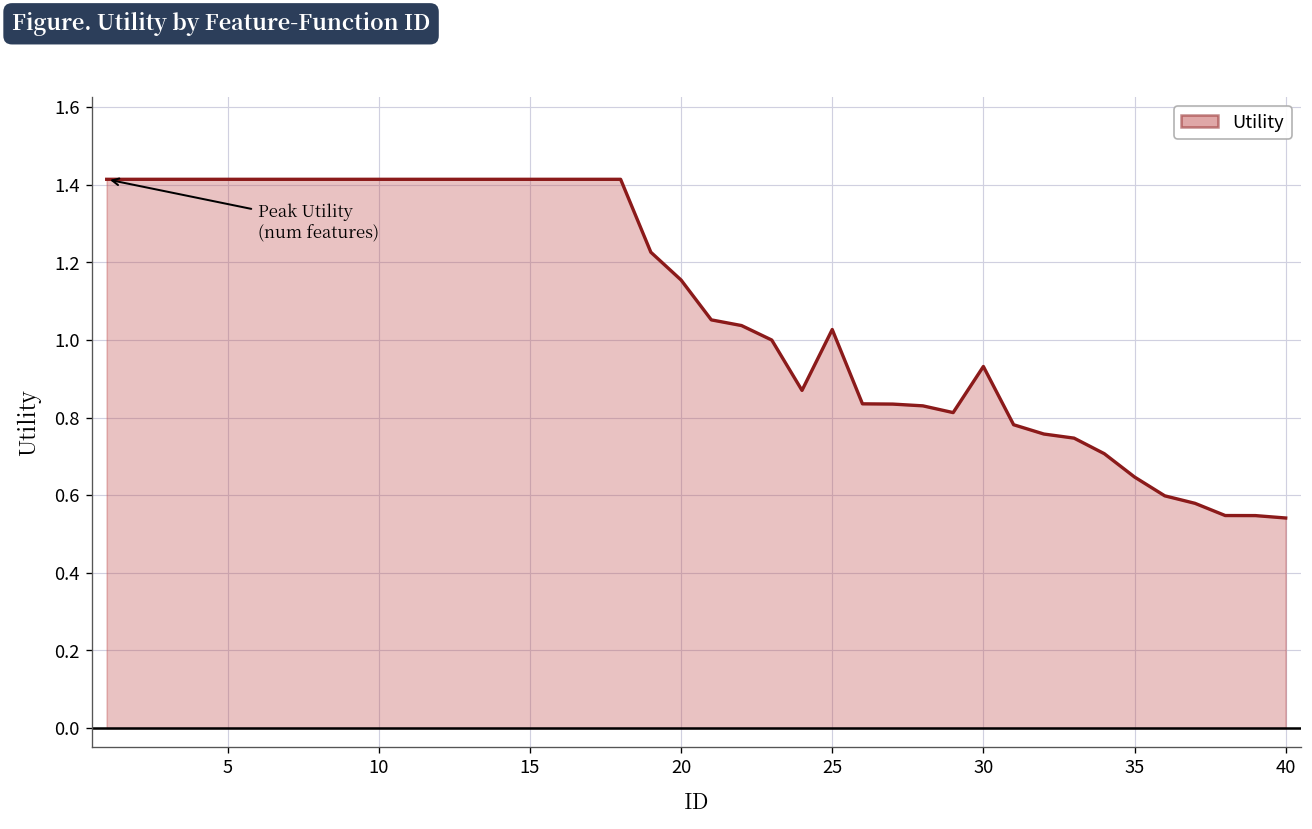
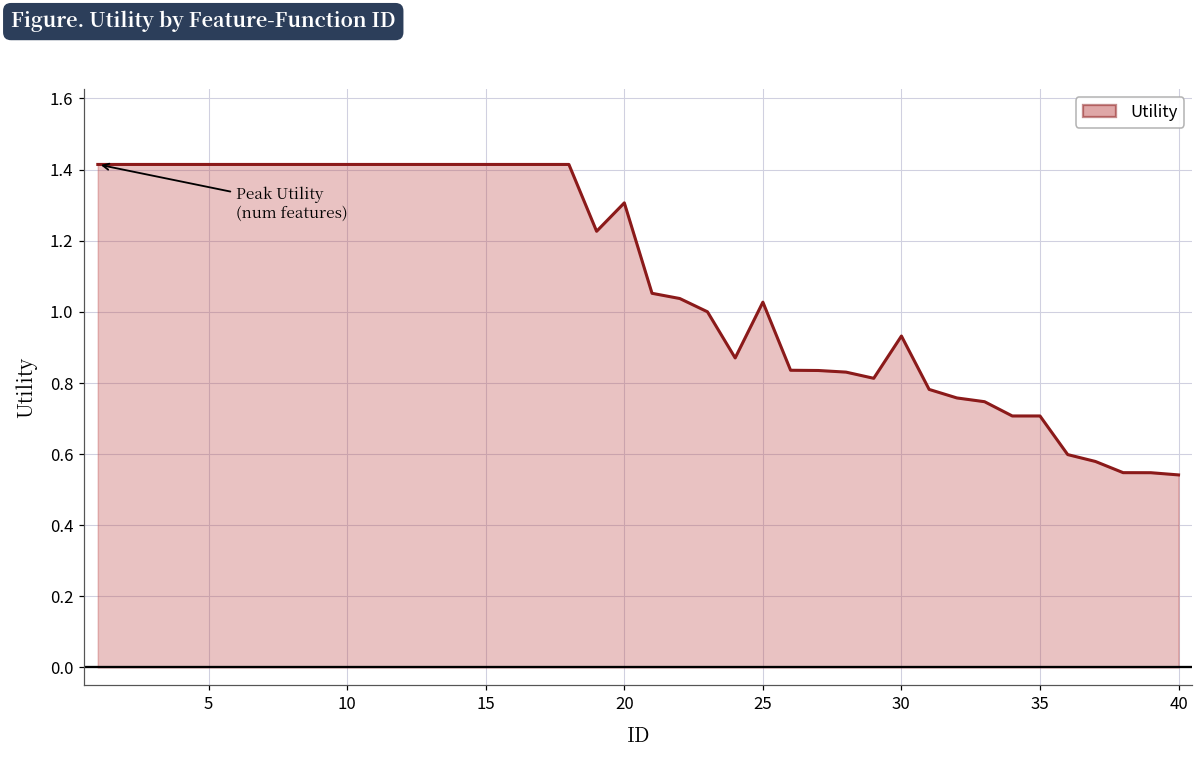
  {
    "5": 1.41,
    "10": 1.41,
    "15": 1.41,
-   "20": 1.15,
+   "20": 1.31,
    "25": 1.03,
    "30": 0.93,
-   "35": 0.65,
+   "35": 0.71,
    "40": 0.54
  }
